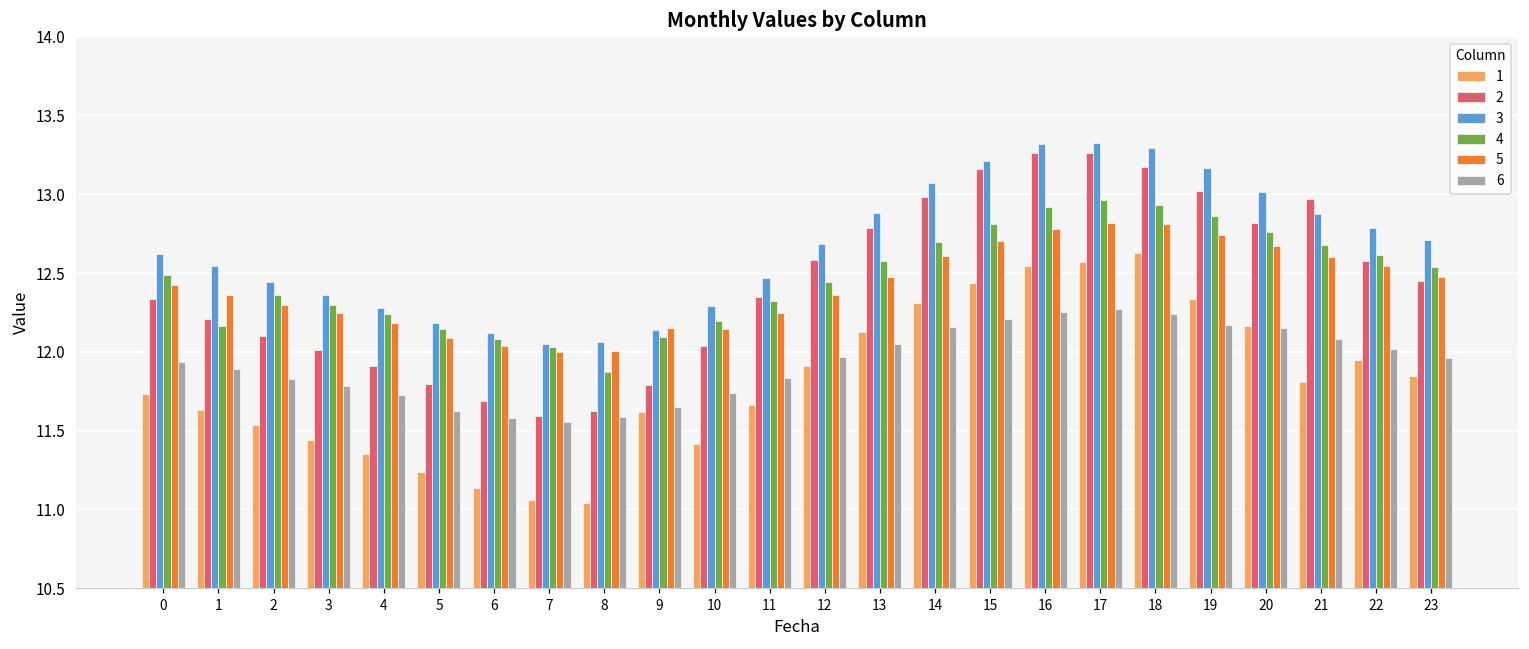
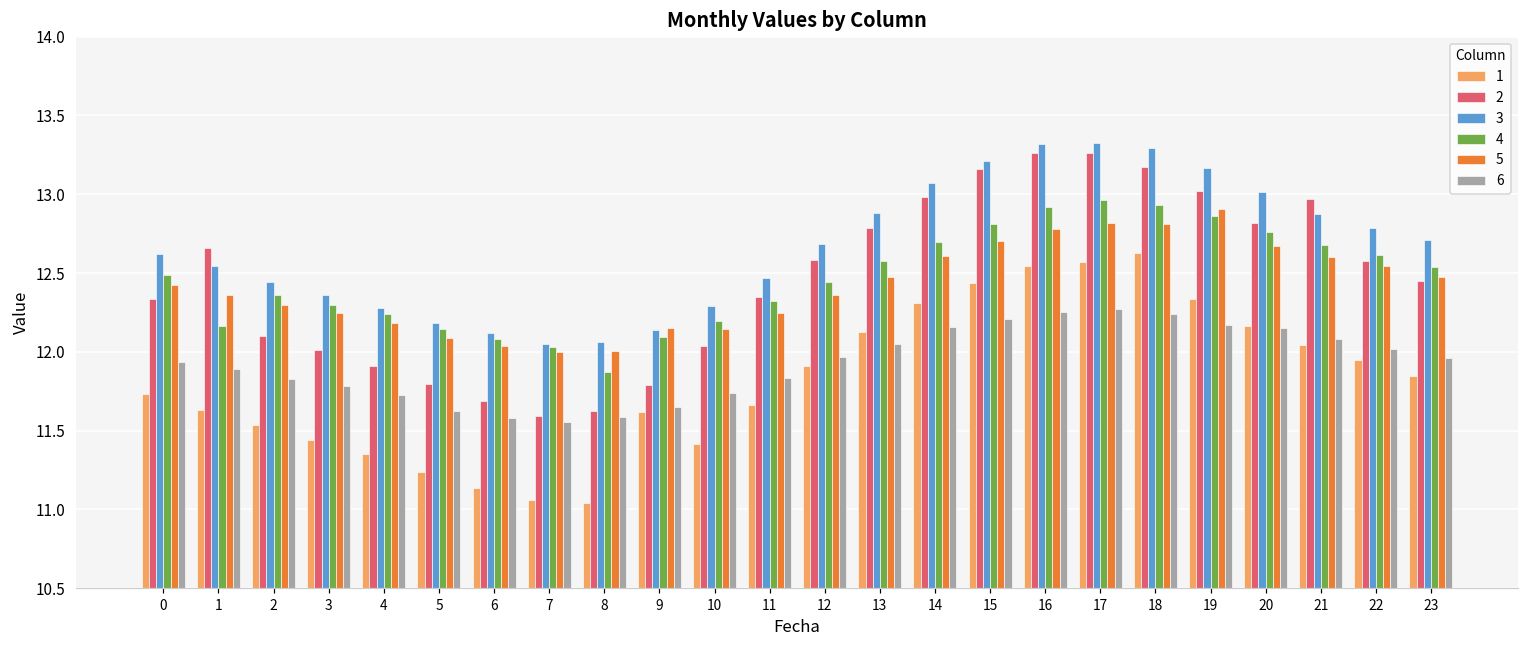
  {
    "1": {
      "0": 11.73,
      "1": 11.63,
      "2": 11.54,
      "3": 11.44,
      "4": 11.35,
      "5": 11.24,
      "6": 11.14,
      "7": 11.06,
      "8": 11.04,
      "9": 11.62,
      "10": 11.42,
      "11": 11.66,
      "12": 11.91,
      "13": 12.13,
      "14": 12.31,
      "15": 12.44,
      "16": 12.55,
      "17": 12.57,
      "18": 12.63,
      "19": 12.33,
      "20": 12.16,
-     "21": 11.81,
+     "21": 12.05,
      "22": 11.95,
      "23": 11.85
    },
    "2": {
      "0": 12.33,
-     "1": 12.21,
+     "1": 12.66,
      "2": 12.10,
      "3": 12.01,
      "4": 11.91,
      "5": 11.79,
      "6": 11.69,
      "7": 11.60,
      "8": 11.62,
      "9": 11.79,
      "10": 12.03,
      "11": 12.35,
      "12": 12.58,
      "13": 12.79,
      "14": 12.98,
      "15": 13.16,
      "16": 13.26,
      "17": 13.26,
      "18": 13.18,
      "19": 13.02,
      "20": 12.82,
      "21": 12.97,
      "22": 12.57,
      "23": 12.45
    },
    "3": {
      "0": 12.62,
      "1": 12.54,
      "2": 12.44,
      "3": 12.36,
      "4": 12.28,
      "5": 12.18,
      "6": 12.12,
      "7": 12.05,
      "8": 12.06,
      "9": 12.14,
      "10": 12.29,
      "11": 12.47,
      "12": 12.69,
      "13": 12.88,
      "14": 13.07,
      "15": 13.21,
      "16": 13.32,
      "17": 13.33,
      "18": 13.29,
      "19": 13.17,
      "20": 13.01,
      "21": 12.88,
      "22": 12.79,
      "23": 12.71
    },
    "4": {
      "0": 12.49,
      "1": 12.16,
      "2": 12.36,
      "3": 12.30,
      "4": 12.24,
      "5": 12.14,
      "6": 12.08,
      "7": 12.03,
      "8": 11.87,
      "9": 12.09,
      "10": 12.20,
      "11": 12.32,
      "12": 12.45,
      "13": 12.58,
      "14": 12.70,
      "15": 12.81,
      "16": 12.92,
      "17": 12.96,
      "18": 12.93,
      "19": 12.86,
      "20": 12.76,
      "21": 12.68,
      "22": 12.61,
      "23": 12.54
    },
    "5": {
      "0": 12.42,
      "1": 12.36,
      "2": 12.30,
      "3": 12.25,
      "4": 12.18,
      "5": 12.09,
      "6": 12.04,
      "7": 12.00,
      "8": 12.00,
      "9": 12.15,
      "10": 12.15,
      "11": 12.25,
      "12": 12.36,
      "13": 12.47,
      "14": 12.61,
      "15": 12.70,
      "16": 12.78,
      "17": 12.82,
      "18": 12.81,
-     "19": 12.74,
+     "19": 12.91,
      "20": 12.67,
      "21": 12.60,
      "22": 12.55,
      "23": 12.48
    },
    "6": {
      "0": 11.94,
      "1": 11.89,
      "2": 11.82,
      "3": 11.78,
      "4": 11.73,
      "5": 11.62,
      "6": 11.58,
      "7": 11.55,
      "8": 11.59,
      "9": 11.65,
      "10": 11.74,
      "11": 11.83,
      "12": 11.97,
      "13": 12.05,
      "14": 12.16,
      "15": 12.21,
      "16": 12.25,
      "17": 12.27,
      "18": 12.24,
      "19": 12.17,
      "20": 12.15,
      "21": 12.08,
      "22": 12.02,
      "23": 11.96
    }
  }
